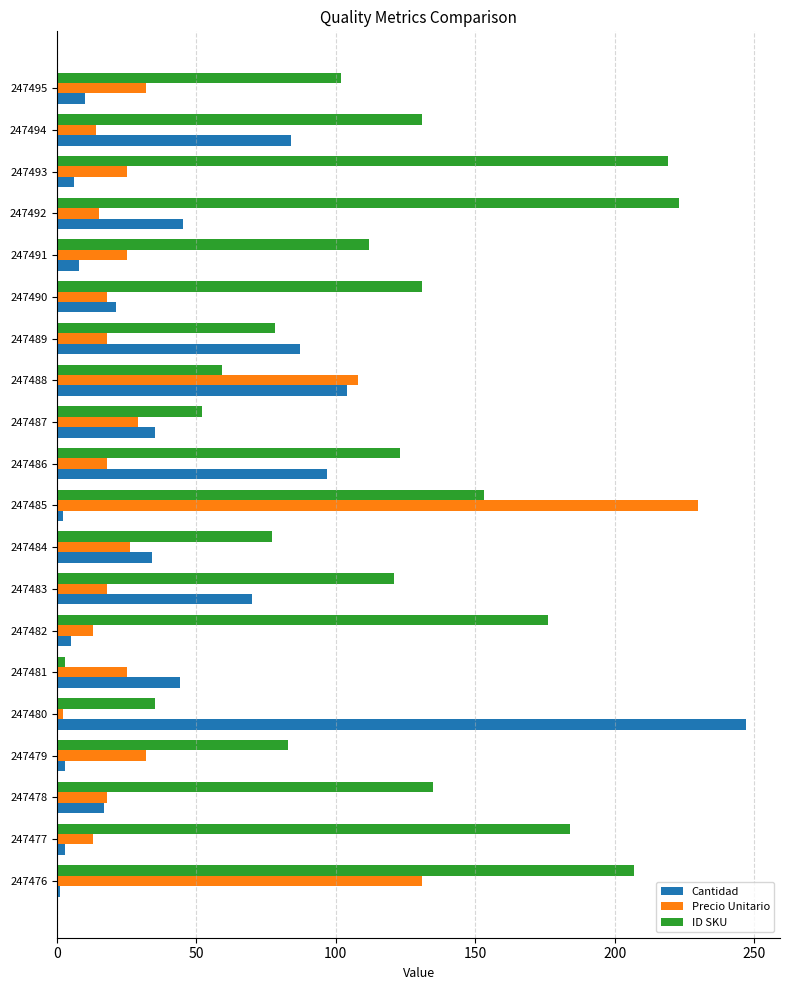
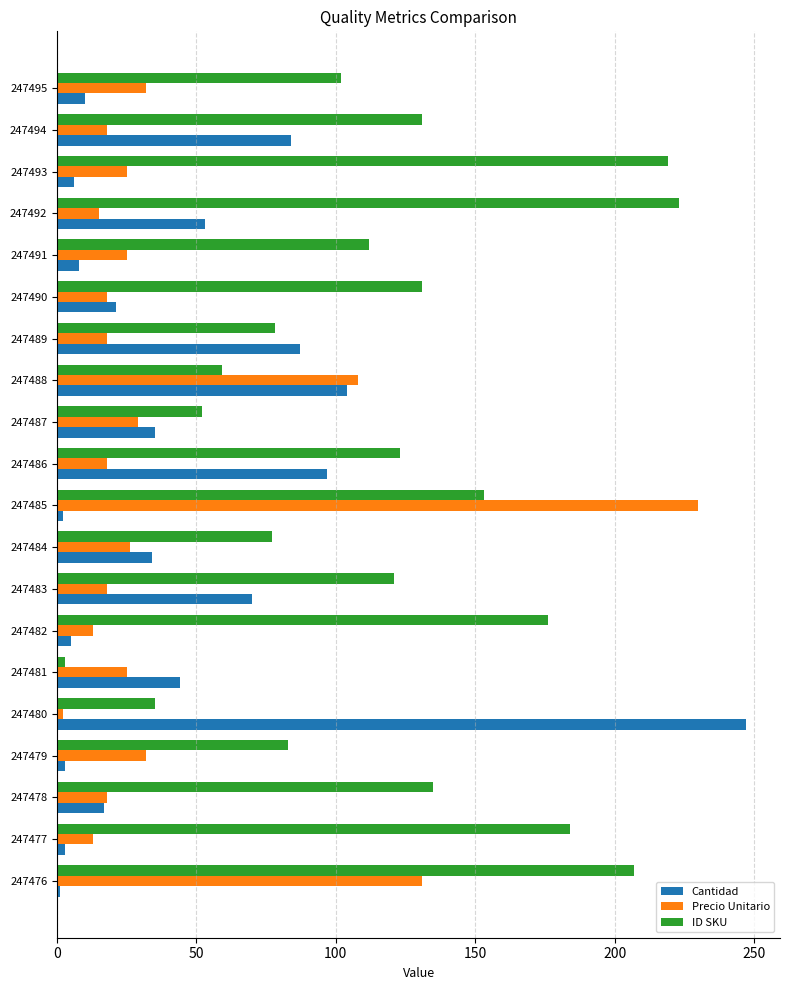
  {
    "Cantidad": {
      "247495": 10,
      "247494": 84,
      "247493": 6,
-     "247492": 45,
+     "247492": 53,
      "247491": 8,
      "247490": 21,
      "247489": 87,
      "247488": 104,
      "247487": 35,
      "247486": 97,
      "247485": 2,
      "247484": 34,
      "247483": 70,
      "247482": 5,
      "247481": 44,
      "247480": 247,
      "247479": 3,
      "247478": 17,
      "247477": 3,
      "247476": 1
    },
    "Precio Unitario": {
      "247495": 32,
-     "247494": 14,
+     "247494": 18,
      "247493": 25,
      "247492": 15,
      "247491": 25,
      "247490": 18,
      "247489": 18,
      "247488": 108,
      "247487": 29,
      "247486": 18,
      "247485": 230,
      "247484": 26,
      "247483": 18,
      "247482": 13,
      "247481": 25,
      "247480": 2,
      "247479": 32,
      "247478": 18,
      "247477": 13,
      "247476": 131
    },
    "ID SKU": {
      "247495": 102,
      "247494": 131,
      "247493": 219,
      "247492": 223,
      "247491": 112,
      "247490": 131,
      "247489": 78,
      "247488": 59,
      "247487": 52,
      "247486": 123,
      "247485": 153,
      "247484": 77,
      "247483": 121,
      "247482": 176,
      "247481": 3,
      "247480": 35,
      "247479": 83,
      "247478": 135,
      "247477": 184,
      "247476": 207
    }
  }
